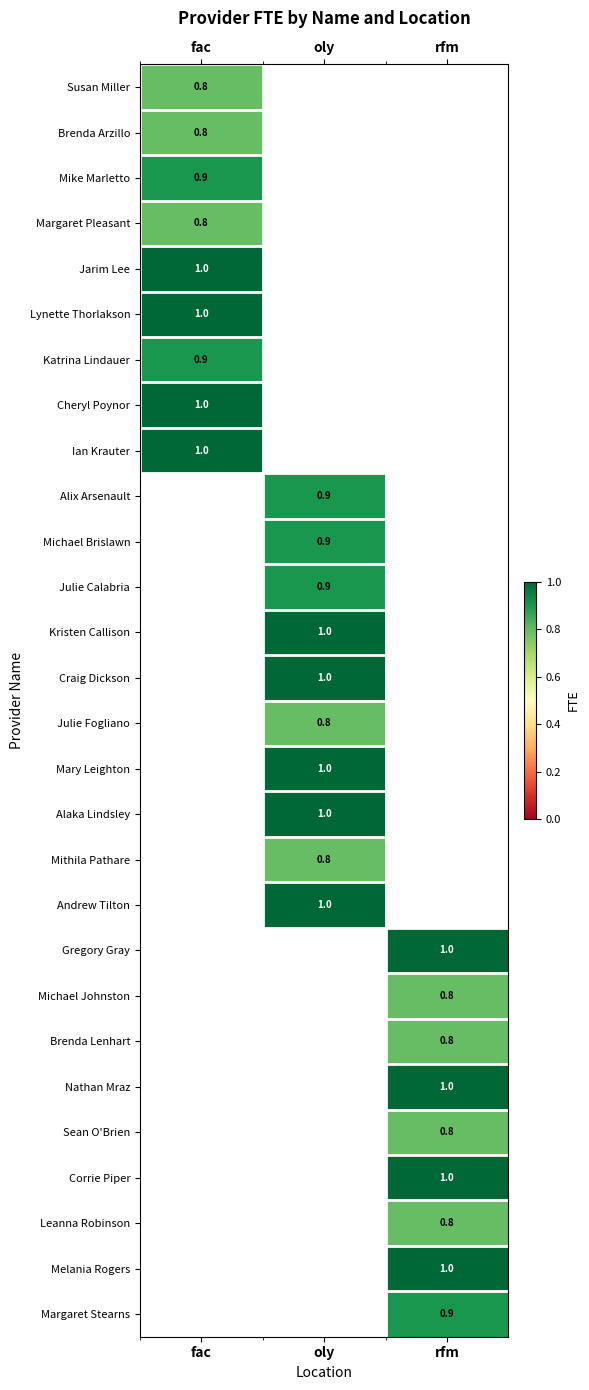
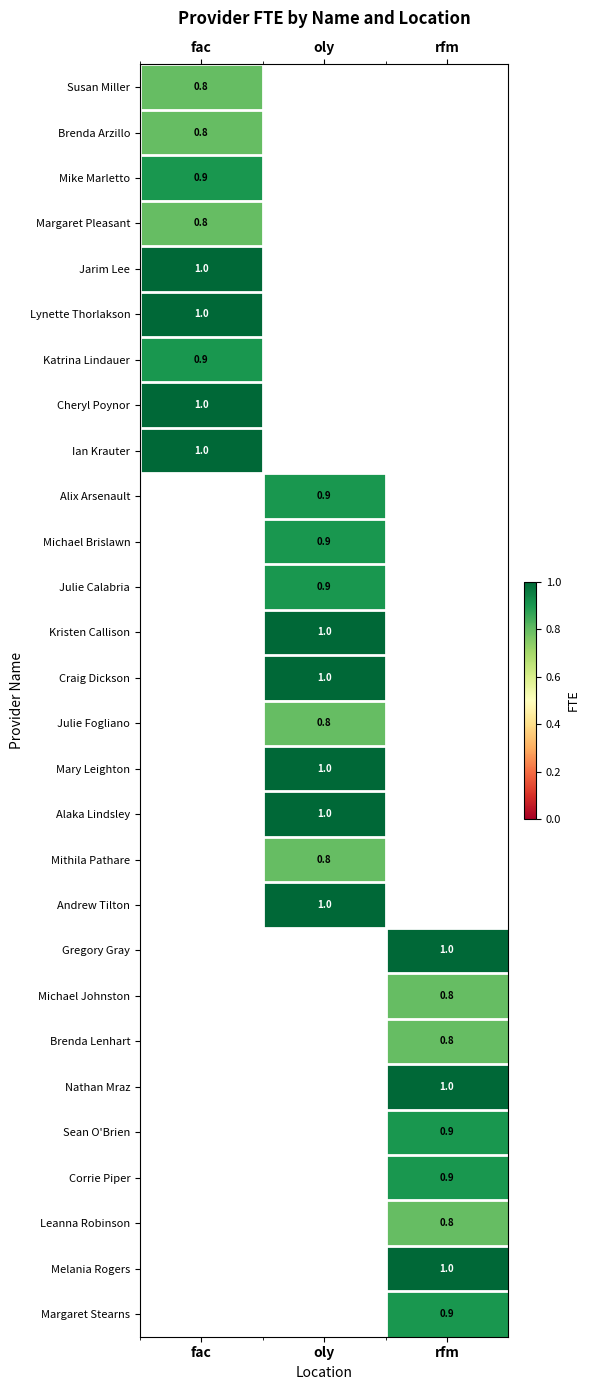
  {
    "Susan Miller": {
      "fac": 0.8
    },
    "Brenda Arzillo": {
      "fac": 0.8
    },
    "Mike Marletto": {
      "fac": 0.9
    },
    "Margaret Pleasant": {
      "fac": 0.8
    },
    "Jarim Lee": {
      "fac": 1.0
    },
    "Lynette Thorlakson": {
      "fac": 1.0
    },
    "Katrina Lindauer": {
      "fac": 0.9
    },
    "Cheryl Poynor": {
      "fac": 1.0
    },
    "Ian Krauter": {
      "fac": 1.0
    },
    "Alix Arsenault": {
      "oly": 0.9
    },
    "Michael Brislawn": {
      "oly": 0.9
    },
    "Julie Calabria": {
      "oly": 0.9
    },
    "Kristen Callison": {
      "oly": 1.0
    },
    "Craig Dickson": {
      "oly": 1.0
    },
    "Julie Fogliano": {
      "oly": 0.8
    },
    "Mary Leighton": {
      "oly": 1.0
    },
    "Alaka Lindsley": {
      "oly": 1.0
    },
    "Mithila Pathare": {
      "oly": 0.8
    },
    "Andrew Tilton": {
      "oly": 1.0
    },
    "Gregory Gray": {
      "rfm": 1.0
    },
    "Michael Johnston": {
      "rfm": 0.8
    },
    "Brenda Lenhart": {
      "rfm": 0.8
    },
    "Nathan Mraz": {
      "rfm": 1.0
    },
    "Sean O'Brien": {
-     "rfm": 0.8
+     "rfm": 0.9
    },
    "Corrie Piper": {
-     "rfm": 1.0
+     "rfm": 0.9
    },
    "Leanna Robinson": {
      "rfm": 0.8
    },
    "Melania Rogers": {
      "rfm": 1.0
    },
    "Margaret Stearns": {
      "rfm": 0.9
    }
  }
